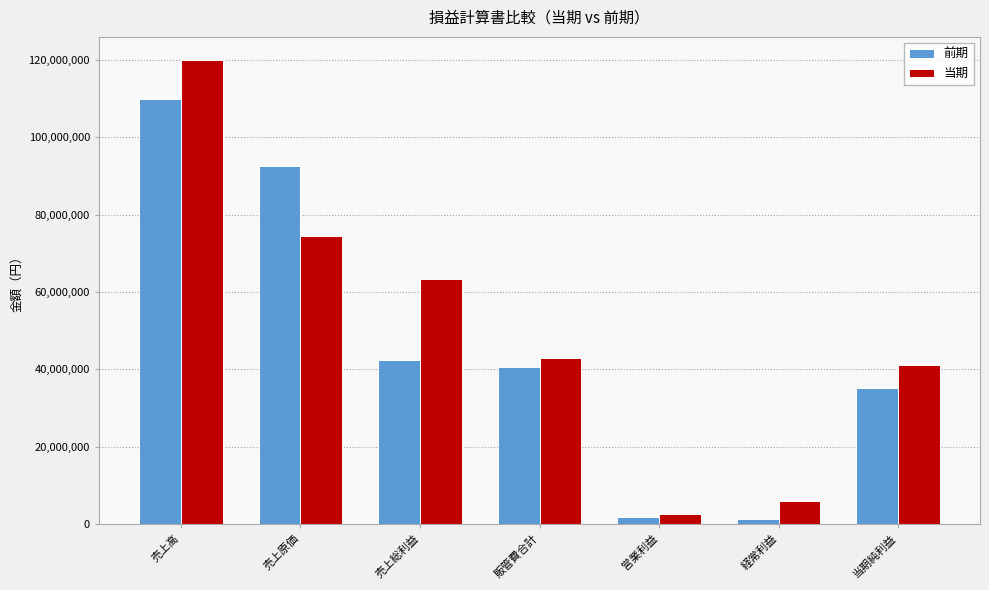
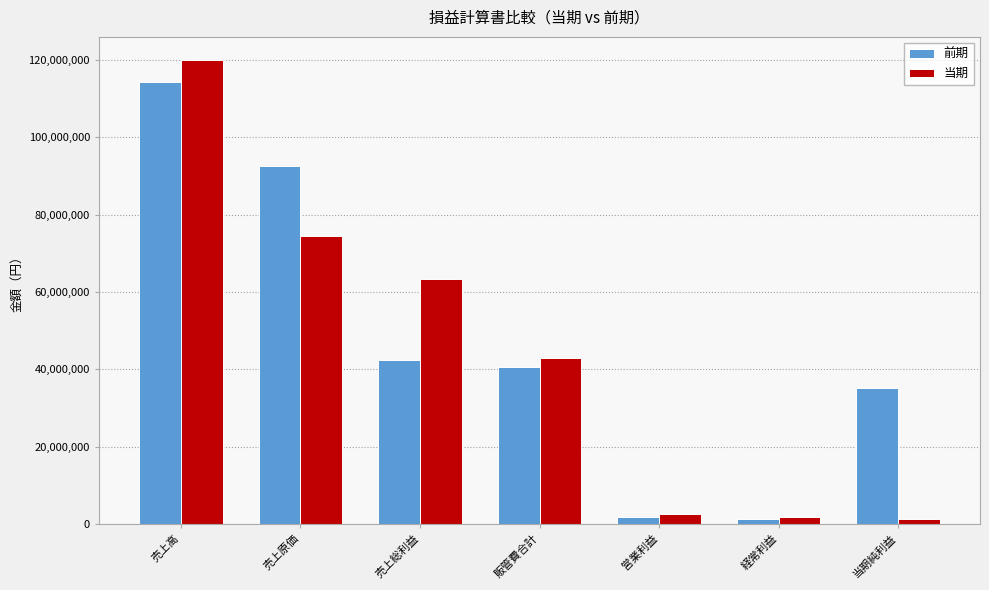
  {
    "前期": {
-     "売上高": "110,000,000",
+     "売上高": "114,000,000",
      "売上原価": "93,000,000",
      "売上総利益": "43,000,000",
      "販管費合計": "41,000,000",
      "営業利益": "2,000,000",
      "経常利益": "1,000,000",
      "当期純利益": "35,000,000"
    },
    "当期": {
      "売上高": "120,000,000",
      "売上原価": "75,000,000",
      "売上総利益": "63,000,000",
      "販管費合計": "43,000,000",
      "営業利益": "3,000,000",
-     "経常利益": "6,000,000",
-     "当期純利益": "41,000,000"
+     "経常利益": "2,000,000",
+     "当期純利益": "1,000,000"
    }
  }
